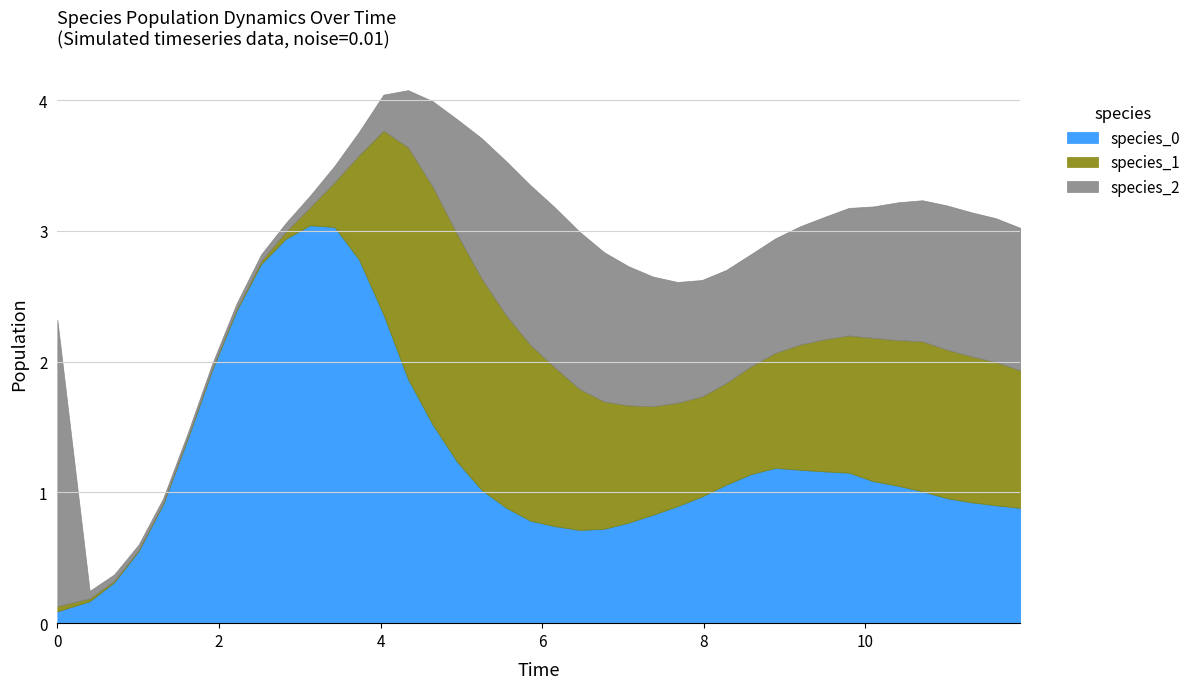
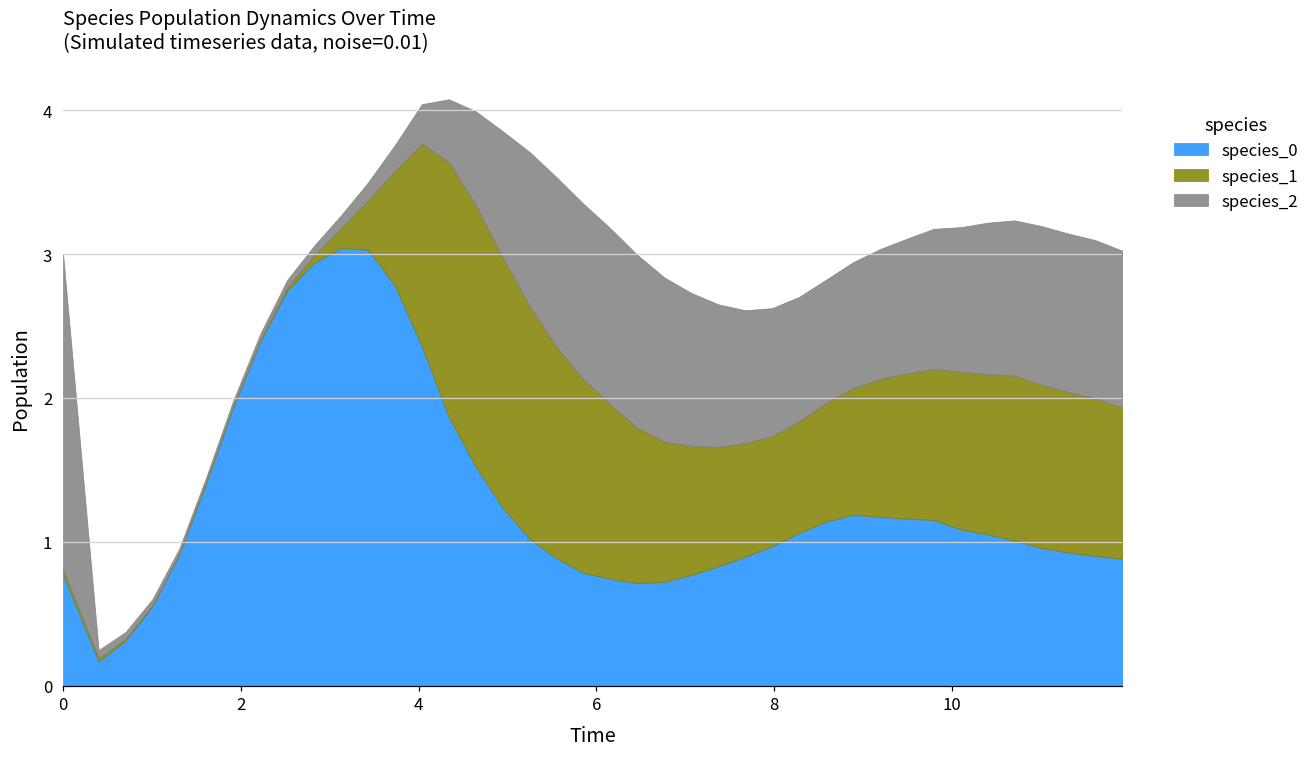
  {
    "species_0": {
-     "0": 0.09
+     "0": 0.77
    },
    "species_1": {
      "0": 0.04
    },
    "species_2": {
      "0": 2.19
    }
  }
